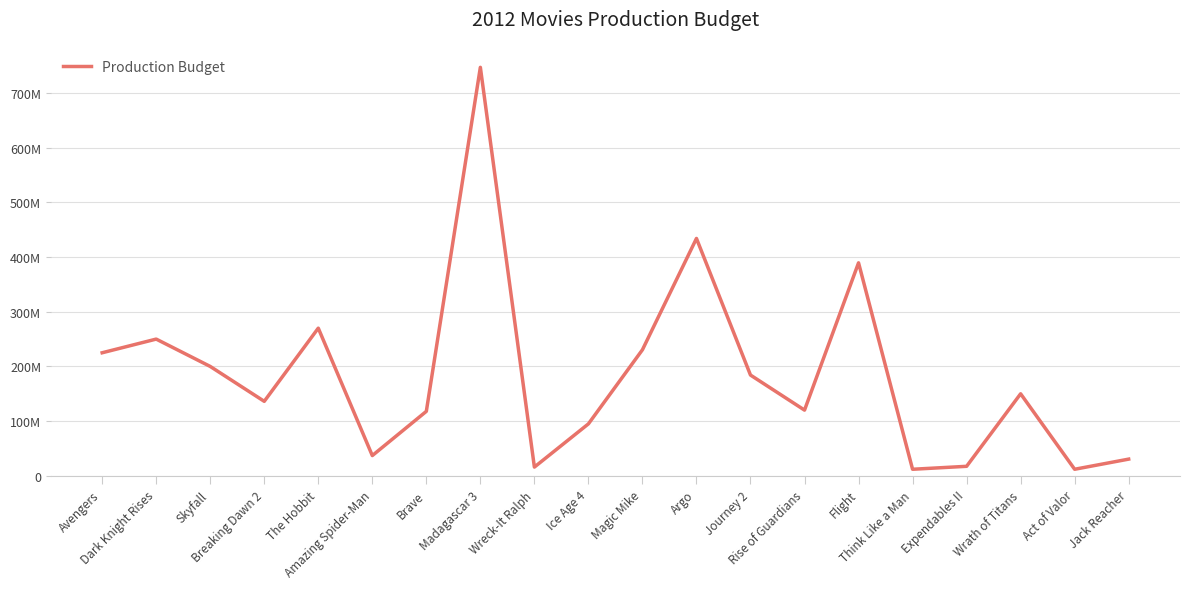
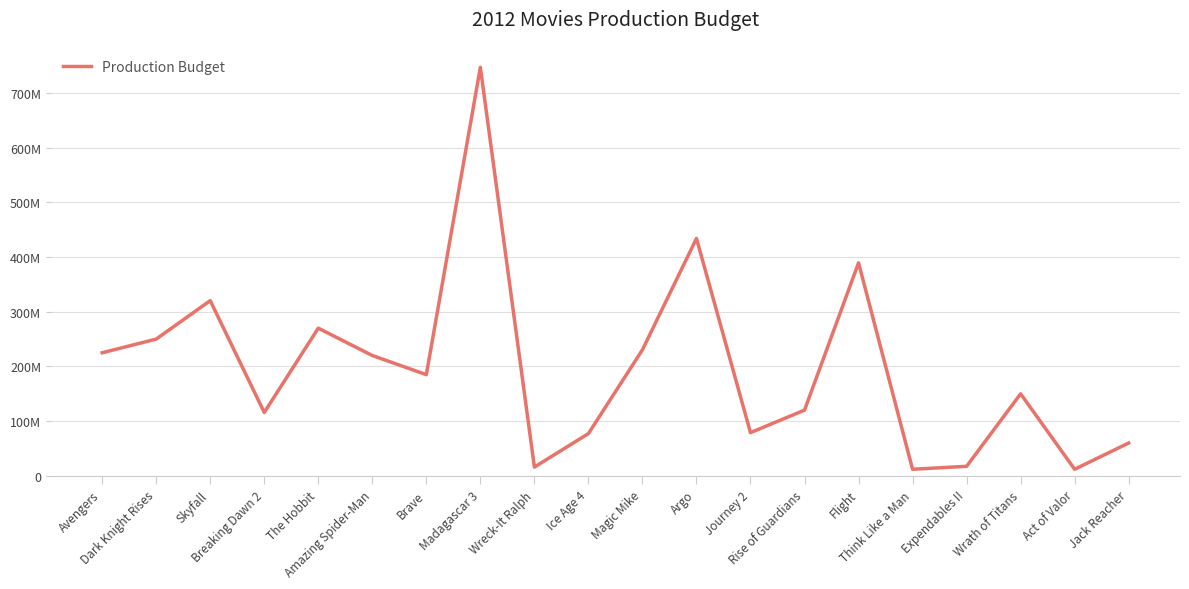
  {
    "Avengers": 230000000,
    "Dark Knight Rises": 250000000,
-   "Skyfall": 200000000,
-   "Breaking Dawn 2": 140000000,
+   "Skyfall": 320000000,
+   "Breaking Dawn 2": 120000000,
    "The Hobbit": 270000000,
-   "Amazing Spider-Man": 40000000,
-   "Brave": 120000000,
+   "Amazing Spider-Man": 220000000,
+   "Brave": 190000000,
    "Madagascar 3": 750000000,
    "Wreck-It Ralph": 20000000,
-   "Ice Age 4": 100000000,
+   "Ice Age 4": 80000000,
    "Magic Mike": 230000000,
    "Argo": 430000000,
-   "Journey 2": 180000000,
+   "Journey 2": 80000000,
    "Rise of Guardians": 120000000,
    "Flight": 390000000,
    "Think Like a Man": 10000000,
    "Expendables II": 20000000,
    "Wrath of Titans": 150000000,
    "Act of Valor": 10000000,
-   "Jack Reacher": 30000000
+   "Jack Reacher": 60000000
  }
